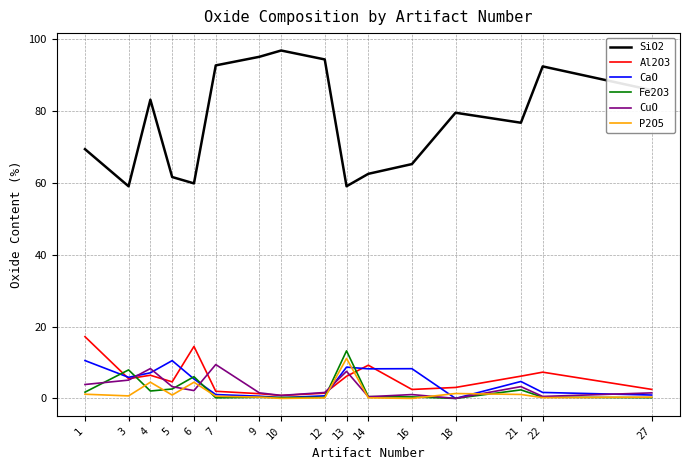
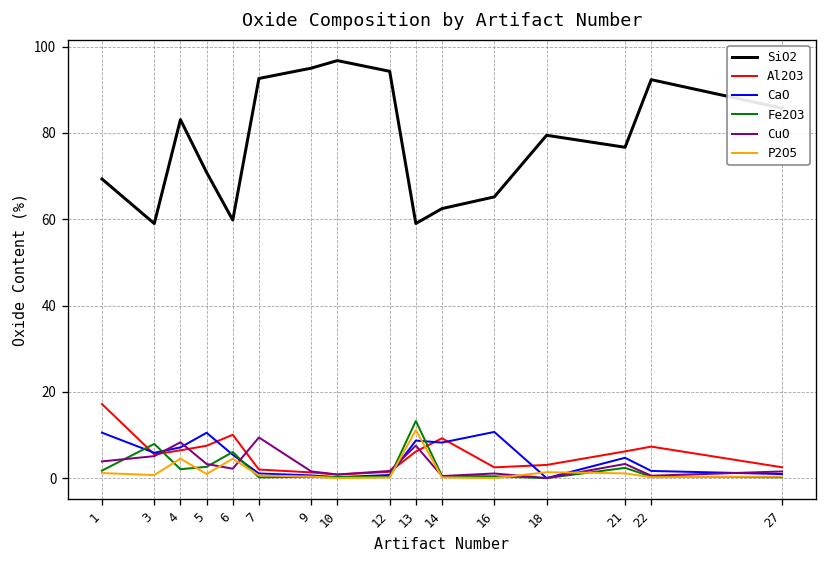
  {
    "SiO2": {
      "1": 69,
      "3": 59,
      "4": 83,
-     "5": 62,
+     "5": 71,
      "6": 60,
      "7": 93,
      "9": 95,
      "10": 97,
      "12": 94,
      "13": 59,
      "14": 62,
      "16": 65,
      "18": 79,
      "21": 77,
      "22": 92
    },
    "Al2O3": {
      "1": 17,
-     "5": 5,
-     "6": 14,
+     "5": 8,
+     "6": 10,
      "7": 2,
      "13": 6,
      "14": 9,
      "16": 2,
      "18": 3,
      "21": 6,
      "22": 7,
      "27": 3
    },
    "CaO": {
      "1": 11,
      "5": 11,
      "13": 9,
      "14": 8,
-     "16": 8,
+     "16": 11,
      "21": 5,
      "22": 2
    },
    "Fe2O3": {
      "3": 8,
      "4": 2,
      "13": 13,
      "21": 2
    },
    "CuO": {
      "1": 4,
      "4": 8,
      "6": 2,
      "7": 9,
      "13": 8,
      "21": 3
    },
    "P2O5": {
      "3": 1,
      "4": 5,
      "5": 1,
      "6": 5,
      "13": 11,
      "18": 1,
      "21": 1
    }
  }
